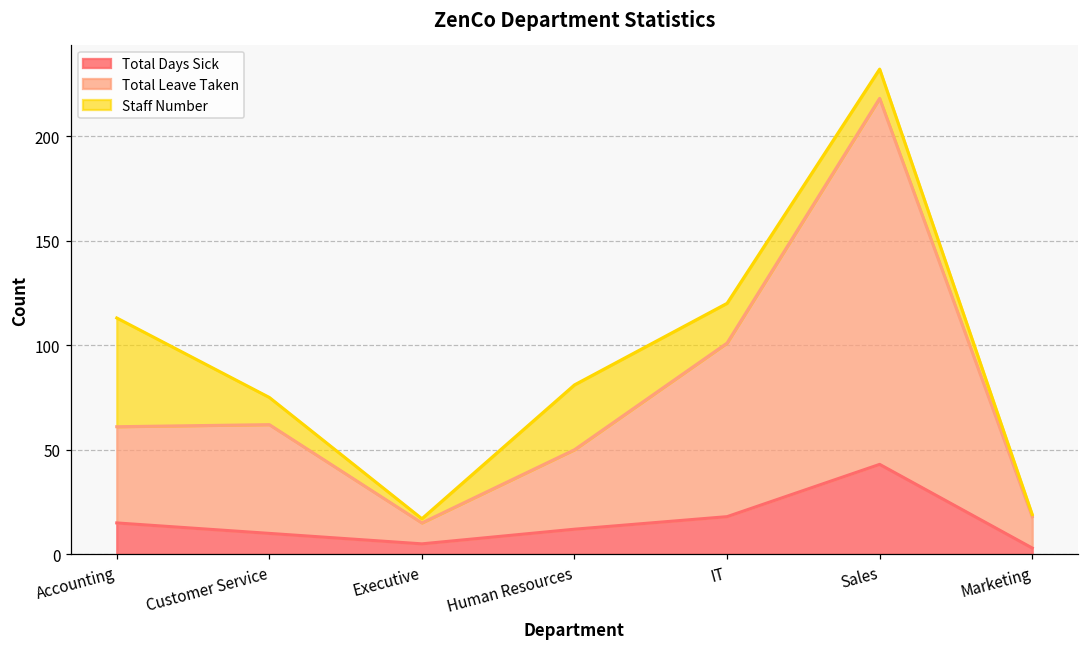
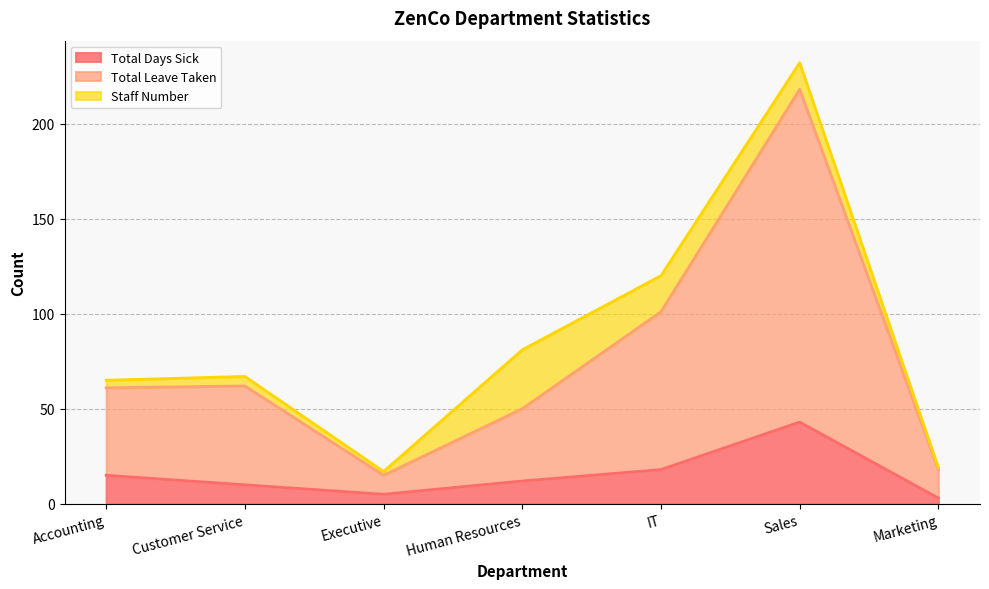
  {
    "Staff Number": {
-     "Accounting": 52,
-     "Customer Service": 13,
+     "Accounting": 4,
+     "Customer Service": 5,
      "Executive": 2,
      "Human Resources": 31,
      "IT": 19,
      "Sales": 14
    }
  }
